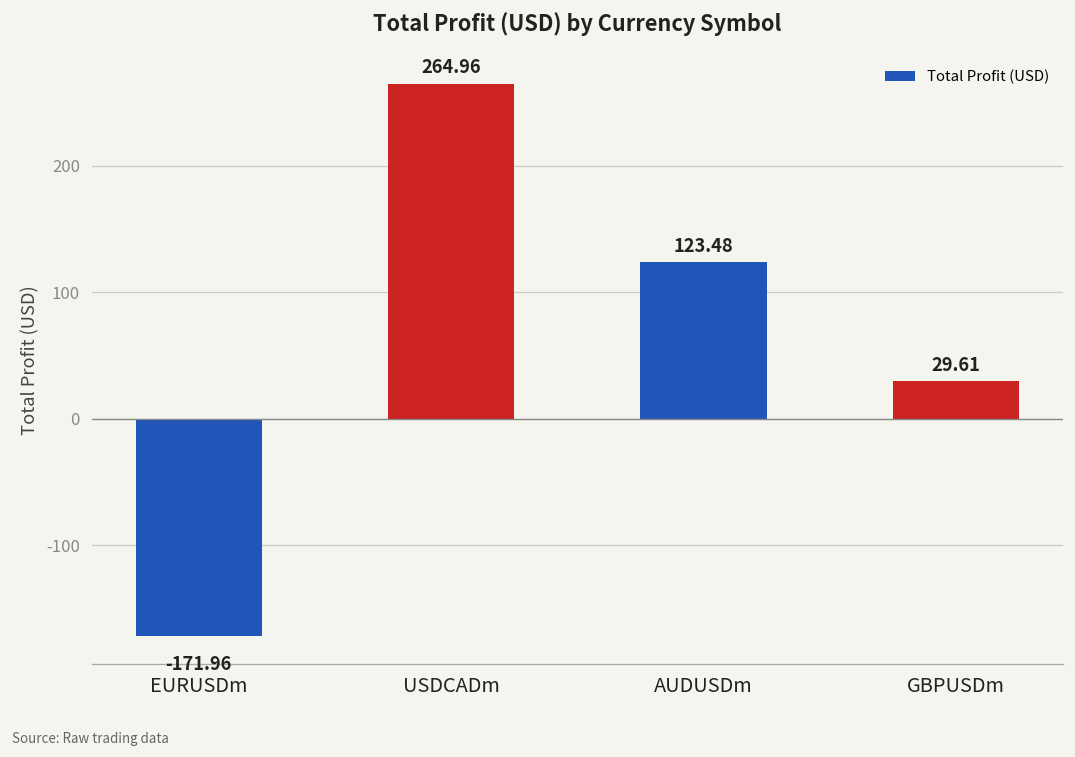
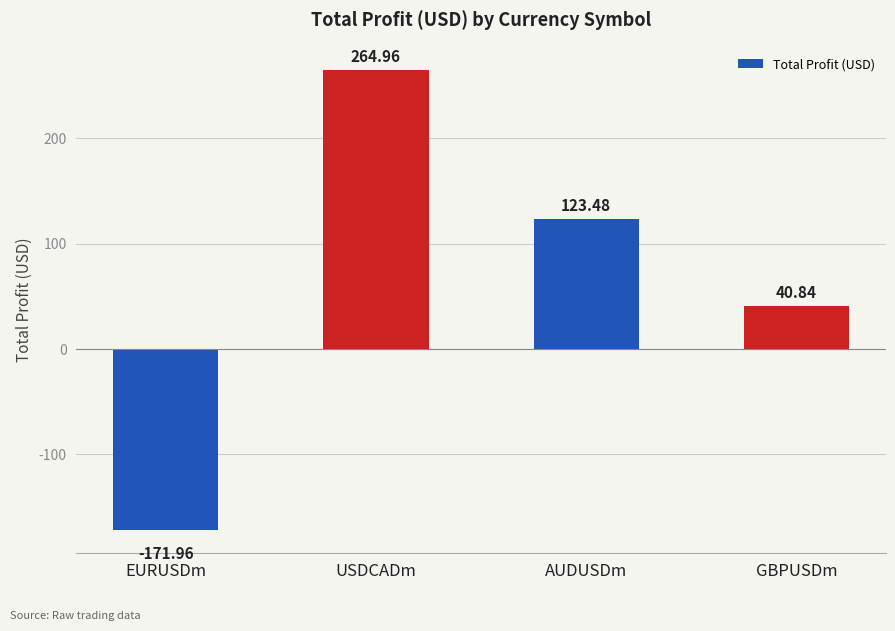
  {
    "EURUSDm": -171.96,
    "USDCADm": 264.96,
    "AUDUSDm": 123.48,
-   "GBPUSDm": 29.61
+   "GBPUSDm": 40.84
  }
